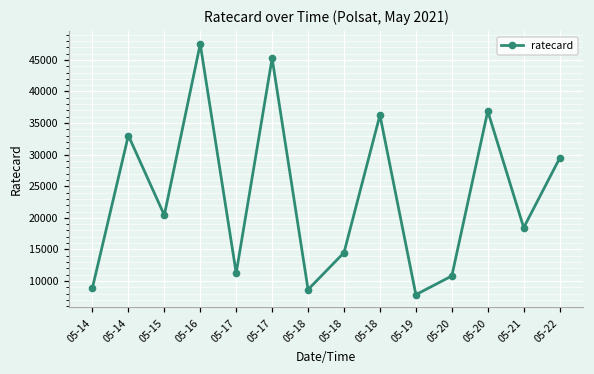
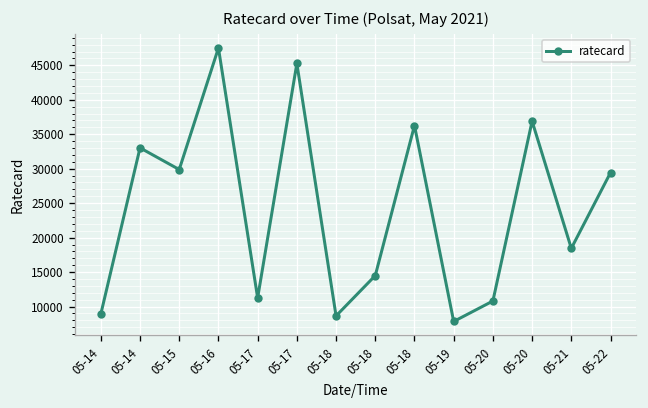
  {
-   "05-15": 20000,
+   "05-15": 30000,
    "05-16": 48000,
    "05-19": 8000,
    "05-21": 18000,
    "05-22": 29000
  }
